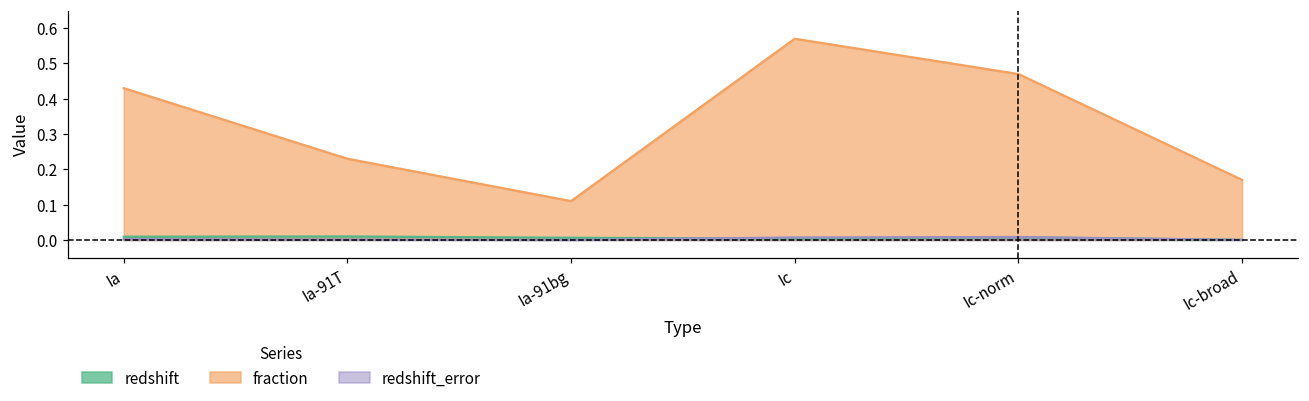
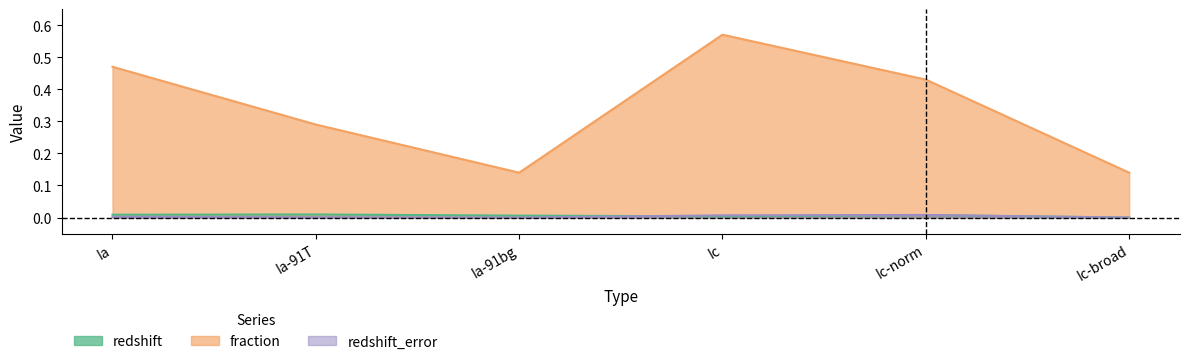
  {
    "redshift": {
      "Ia-91T": 0.01
    },
    "fraction": {
-     "Ia": 0.43,
-     "Ia-91T": 0.23,
-     "Ia-91bg": 0.11,
+     "Ia": 0.47,
+     "Ia-91T": 0.29,
+     "Ia-91bg": 0.14,
      "Ic": 0.57,
-     "Ic-norm": 0.47,
-     "Ic-broad": 0.17
+     "Ic-norm": 0.43,
+     "Ic-broad": 0.14
    },
    "redshift_error": {
      "Ia-91T": 0.00
    }
  }
